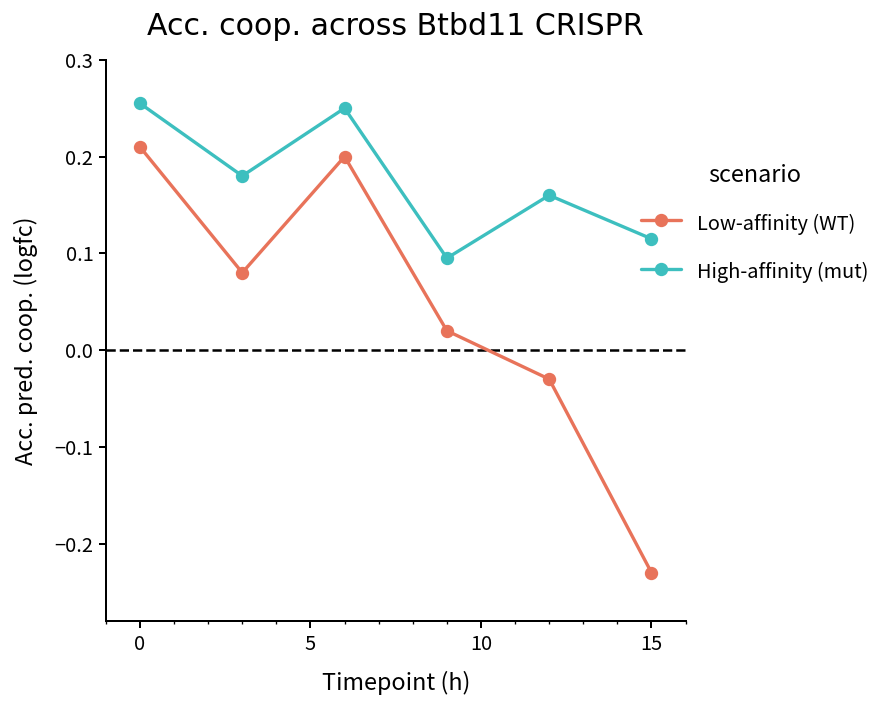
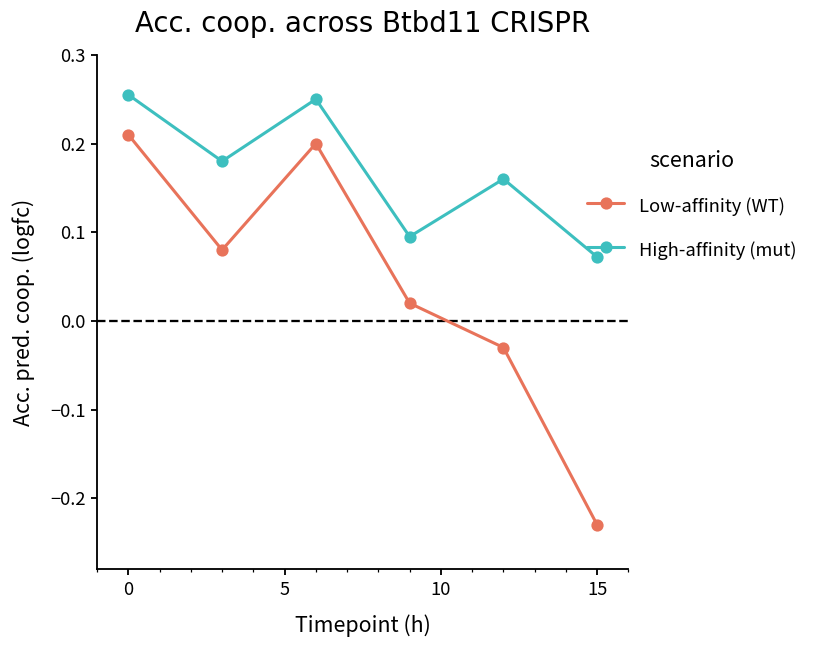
  {
    "Low-affinity (WT)": {
      "0": 0.21,
      "15": -0.23
    },
    "High-affinity (mut)": {
      "0": 0.26,
-     "15": 0.12
+     "15": 0.07
    }
  }
